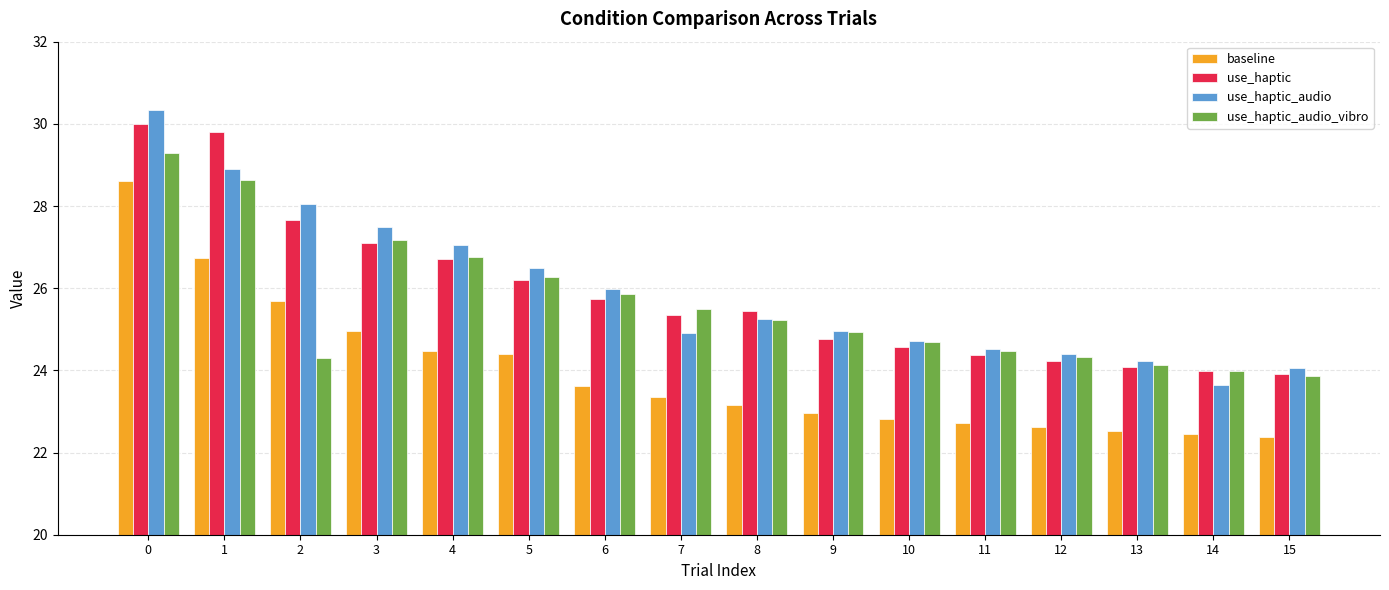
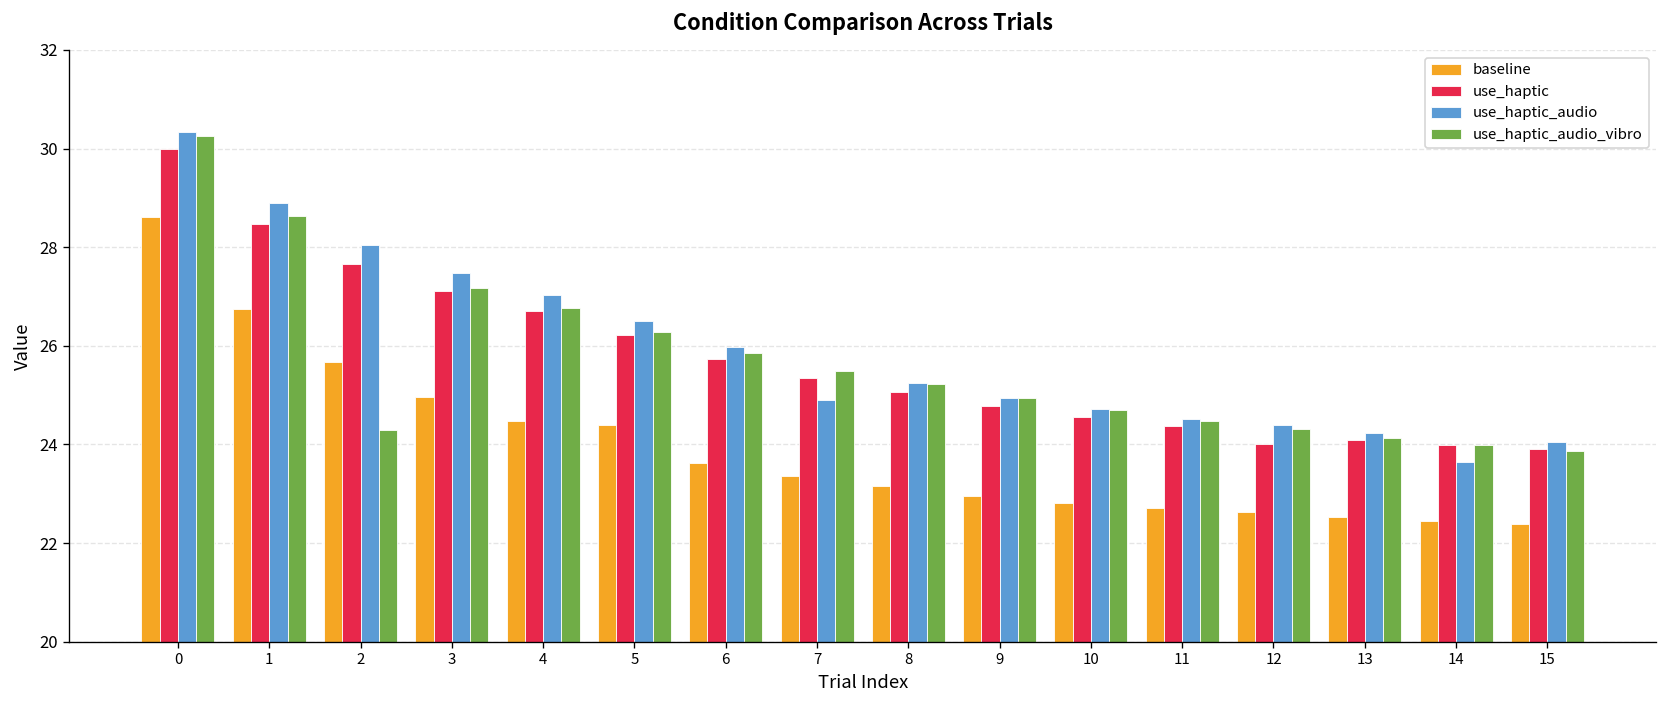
  {
    "baseline": {
      "0": 28.6,
      "1": 26.7,
      "2": 25.7,
      "3": 25.0,
      "4": 24.5,
      "5": 24.4,
      "6": 23.6,
      "7": 23.4,
      "8": 23.2,
      "9": 23.0,
      "10": 22.8,
      "11": 22.7,
      "12": 22.6,
      "13": 22.5,
      "14": 22.4,
      "15": 22.4
    },
    "use_haptic": {
      "0": 30.0,
-     "1": 29.8,
+     "1": 28.5,
      "2": 27.7,
      "3": 27.1,
      "4": 26.7,
      "5": 26.2,
      "6": 25.7,
      "7": 25.3,
-     "8": 25.5,
+     "8": 25.1,
      "9": 24.8,
      "10": 24.6,
      "11": 24.4,
-     "12": 24.2,
+     "12": 24.0,
      "13": 24.1,
      "14": 24.0,
      "15": 23.9
    },
    "use_haptic_audio": {
      "0": 30.3,
      "1": 28.9,
      "2": 28.0,
      "3": 27.5,
      "4": 27.0,
      "5": 26.5,
      "6": 26.0,
      "7": 24.9,
      "8": 25.2,
      "9": 25.0,
      "10": 24.7,
      "11": 24.5,
      "12": 24.4,
      "13": 24.2,
      "14": 23.6,
      "15": 24.1
    },
    "use_haptic_audio_vibro": {
-     "0": 29.3,
+     "0": 30.3,
      "1": 28.6,
      "2": 24.3,
      "3": 27.2,
      "4": 26.8,
      "5": 26.3,
      "6": 25.9,
      "7": 25.5,
      "8": 25.2,
      "9": 24.9,
      "10": 24.7,
      "11": 24.5,
      "12": 24.3,
      "13": 24.1,
      "14": 24.0,
      "15": 23.9
    }
  }
